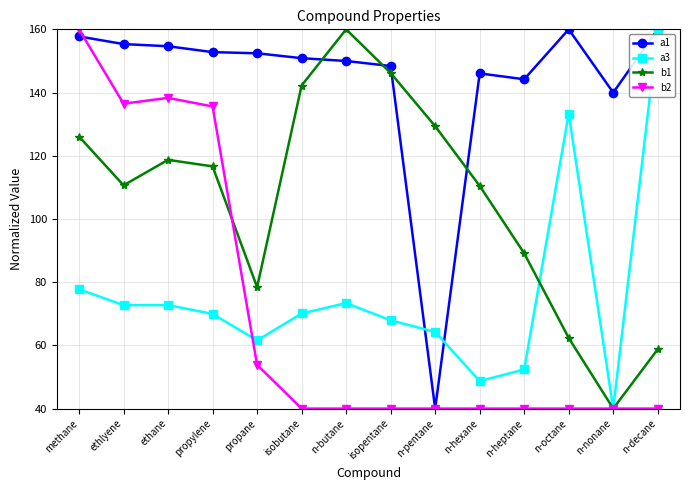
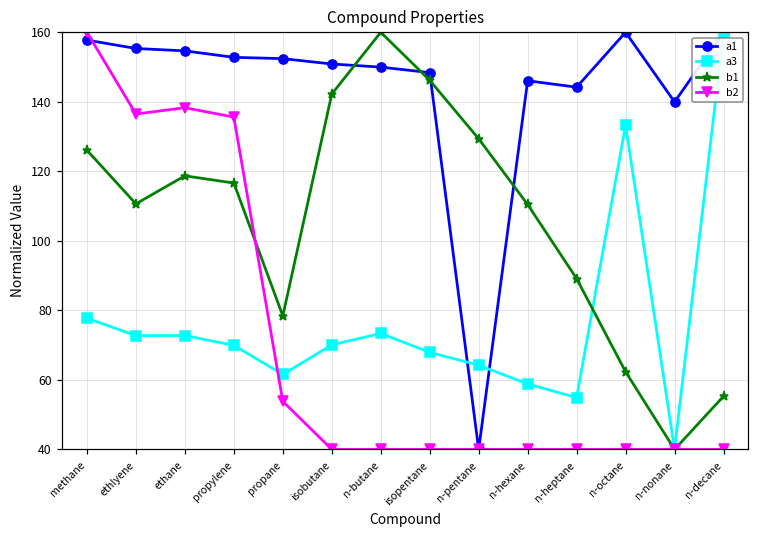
  {
    "a1": {
      "methane": 158,
      "ethlyene": 155,
      "ethane": 155,
      "propylene": 153,
      "propane": 152,
      "isobutane": 151,
      "n-butane": 150,
      "isopentane": 148,
      "n-hexane": 146,
      "n-heptane": 144,
      "n-octane": 160,
      "n-nonane": 140
    },
    "a3": {
      "methane": 78,
      "ethlyene": 73,
      "ethane": 73,
      "propylene": 70,
      "propane": 62,
      "isobutane": 70,
      "n-butane": 73,
      "isopentane": 68,
      "n-pentane": 64,
-     "n-hexane": 49,
-     "n-heptane": 52,
+     "n-hexane": 59,
+     "n-heptane": 55,
      "n-octane": 133
    },
    "b1": {
      "methane": 126,
      "ethlyene": 111,
      "ethane": 119,
      "propylene": 117,
      "propane": 78,
      "isobutane": 142,
      "n-butane": 160,
      "isopentane": 146,
      "n-pentane": 129,
      "n-hexane": 110,
      "n-heptane": 89,
      "n-octane": 62,
-     "n-decane": 59
+     "n-decane": 55
    },
    "b2": {
      "methane": 160,
      "ethlyene": 136,
      "ethane": 138,
      "propylene": 136,
      "propane": 54,
      "isobutane": 40,
      "n-butane": 40,
      "isopentane": 40,
      "n-hexane": 40,
      "n-heptane": 40,
      "n-octane": 40,
      "n-decane": 40
    }
  }
